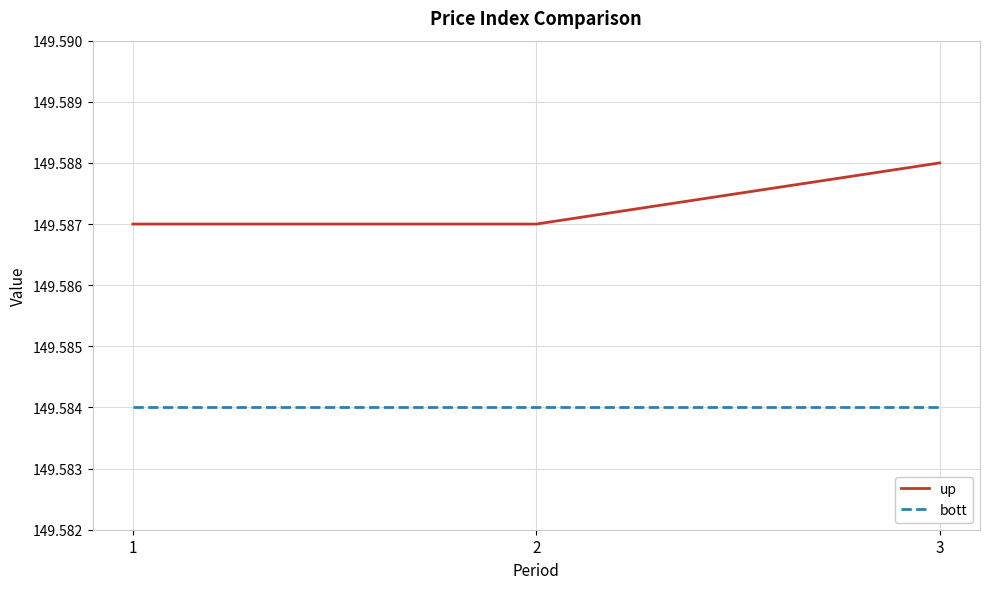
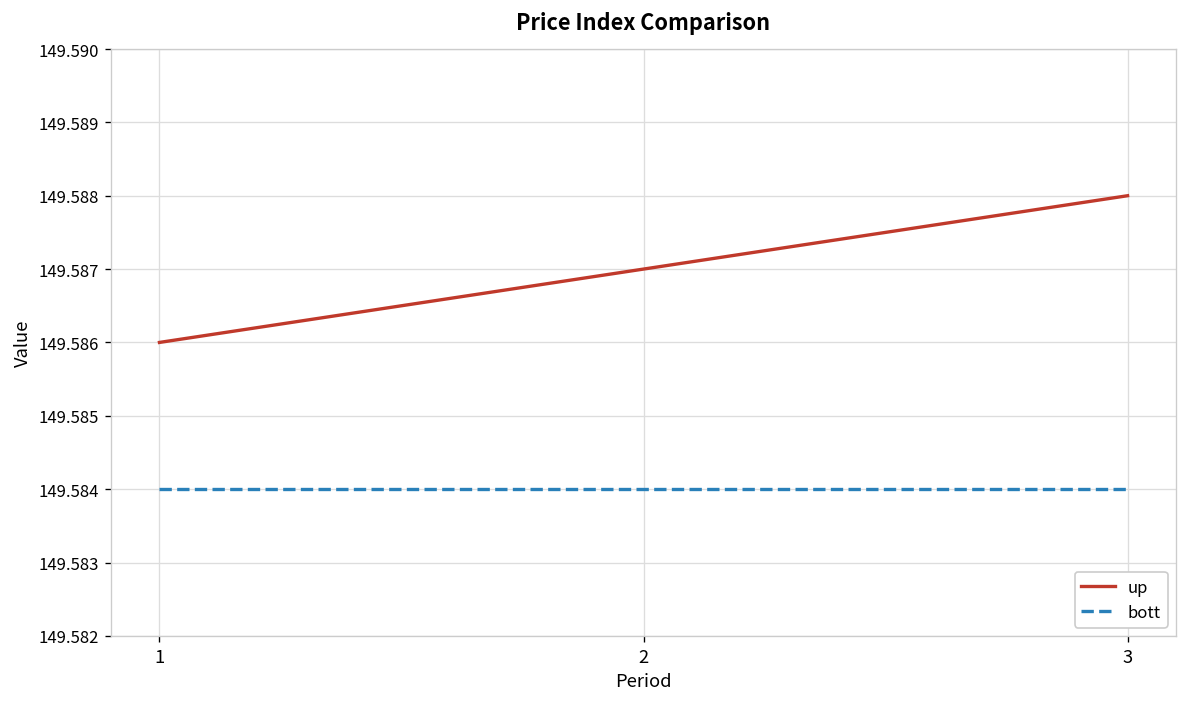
  {
    "up": {
-     "1": 149.587,
+     "1": 149.586,
      "2": 149.587,
      "3": 149.588
    },
    "bott": {
      "1": 149.584,
      "2": 149.584,
      "3": 149.584
    }
  }
